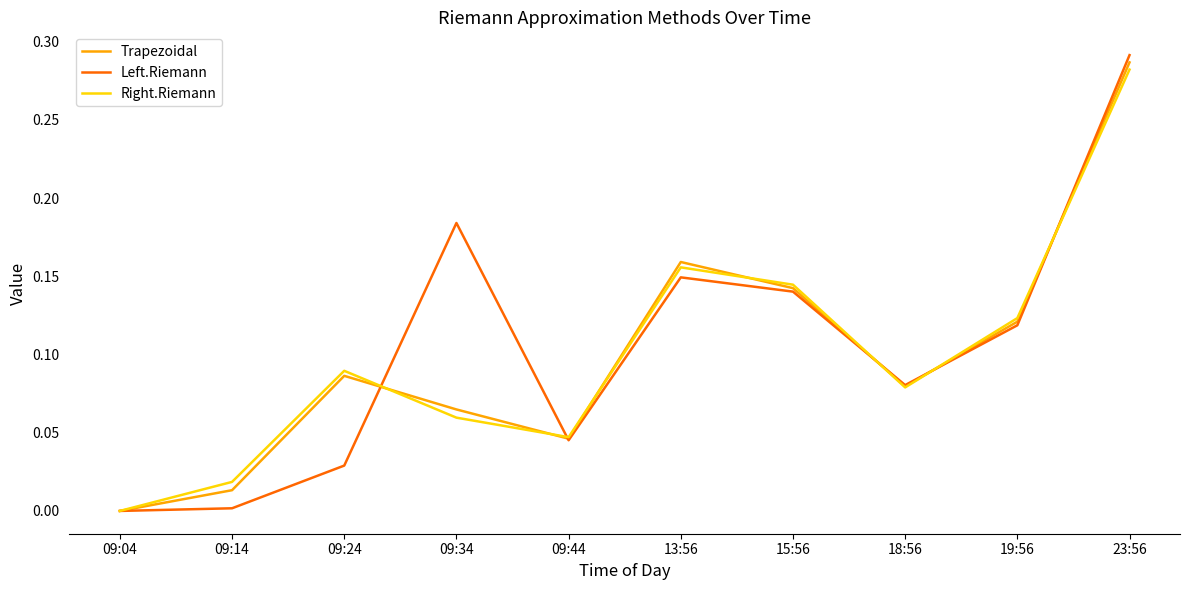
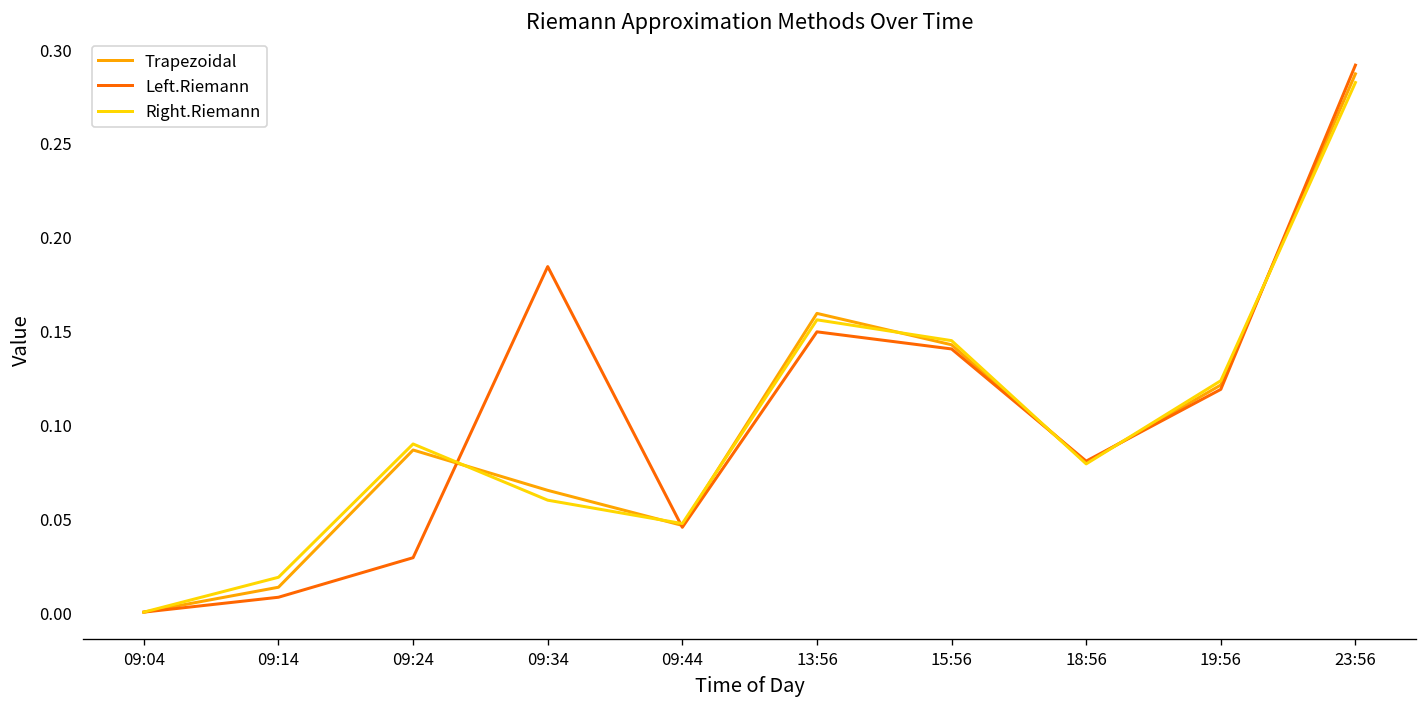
  {
    "Left.Riemann": {
-     "09:14": 0.002,
+     "09:14": 0.008,
      "09:24": 0.029,
      "09:34": 0.184,
      "13:56": 0.149,
      "15:56": 0.140,
      "19:56": 0.119,
      "23:56": 0.291
    }
  }
